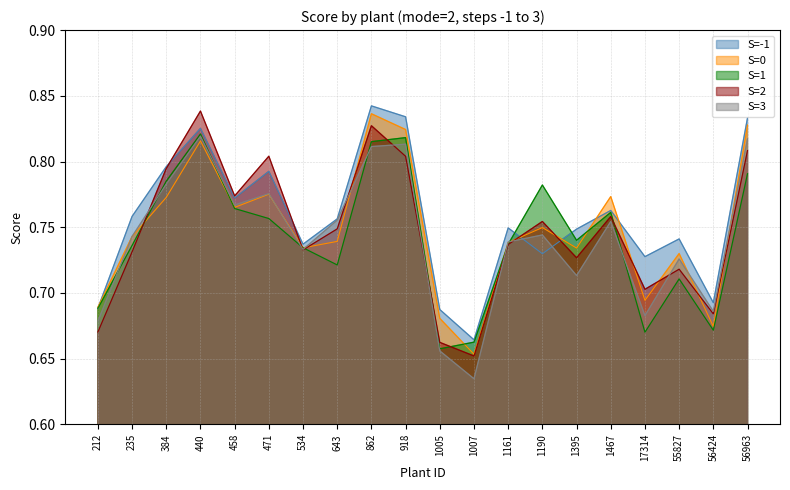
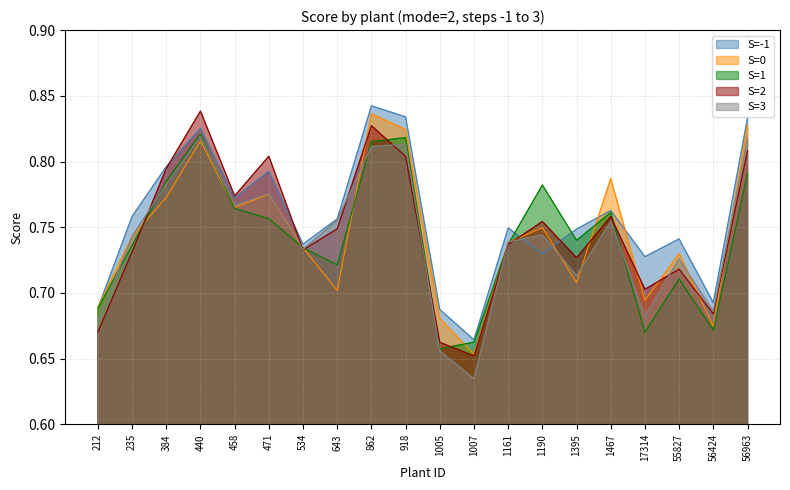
  {
    "S=0": {
      "384": 0.773,
      "440": 0.816,
-     "643": 0.739,
+     "643": 0.702,
      "862": 0.836,
      "918": 0.824,
      "1005": 0.681,
      "1190": 0.750,
-     "1395": 0.734,
-     "1467": 0.773,
+     "1395": 0.708,
+     "1467": 0.787,
      "17314": 0.694,
      "55827": 0.730,
      "56424": 0.674,
      "56963": 0.828
    },
    "S=1": {
      "235": 0.736,
      "384": 0.785,
      "471": 0.757,
      "643": 0.721,
      "862": 0.815,
      "918": 0.818,
      "1190": 0.782,
      "1395": 0.740,
      "17314": 0.670,
      "55827": 0.711,
      "56424": 0.672,
      "56963": 0.791
    },
    "S=2": {
      "212": 0.670,
      "235": 0.731,
      "440": 0.838,
      "471": 0.804,
      "643": 0.749,
      "862": 0.827,
      "918": 0.804,
      "1005": 0.662,
      "1190": 0.754,
      "1395": 0.727,
      "1467": 0.758,
      "17314": 0.703,
      "55827": 0.718,
      "56963": 0.808
    }
  }
